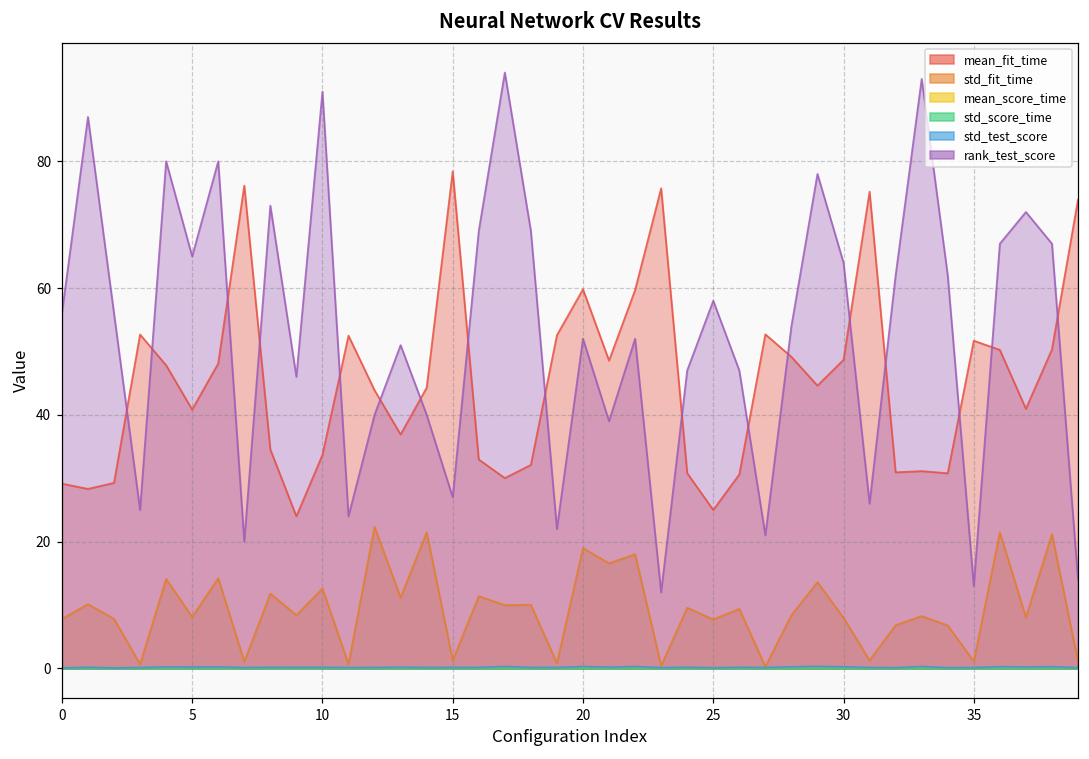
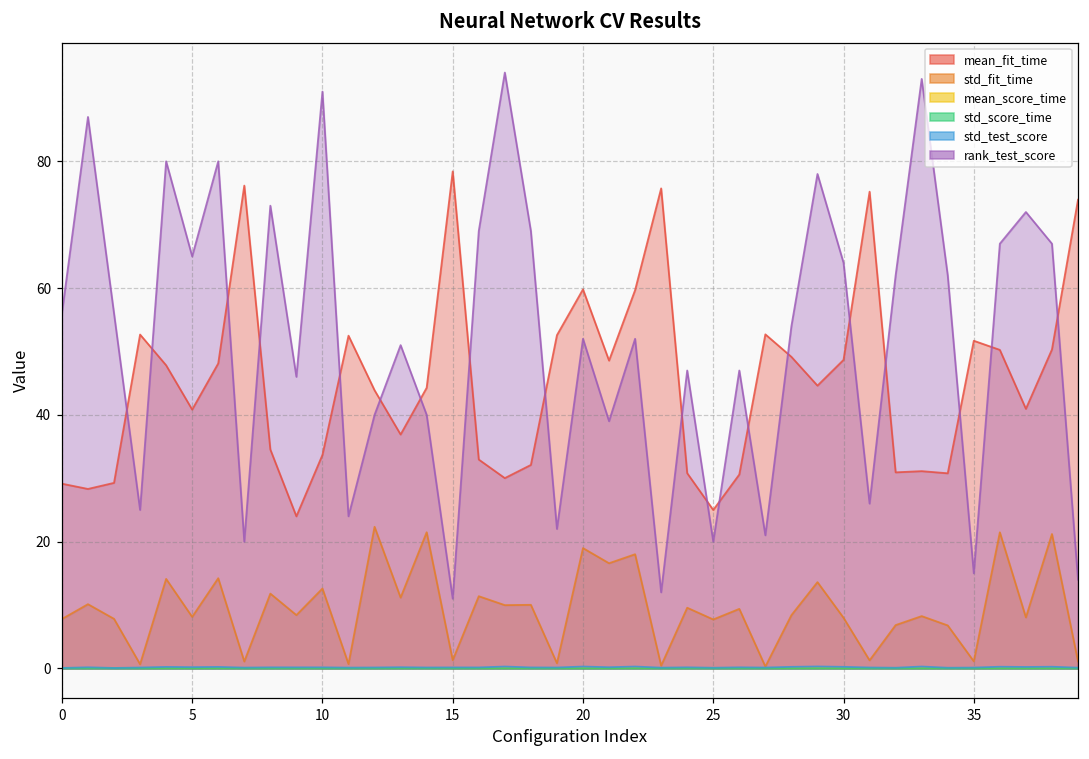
  {
    "rank_test_score": {
      "0": 56,
      "5": 65,
      "10": 91,
-     "15": 27,
+     "15": 11,
      "20": 52,
-     "25": 58,
+     "25": 20,
      "30": 64,
-     "35": 13
+     "35": 15
    }
  }
